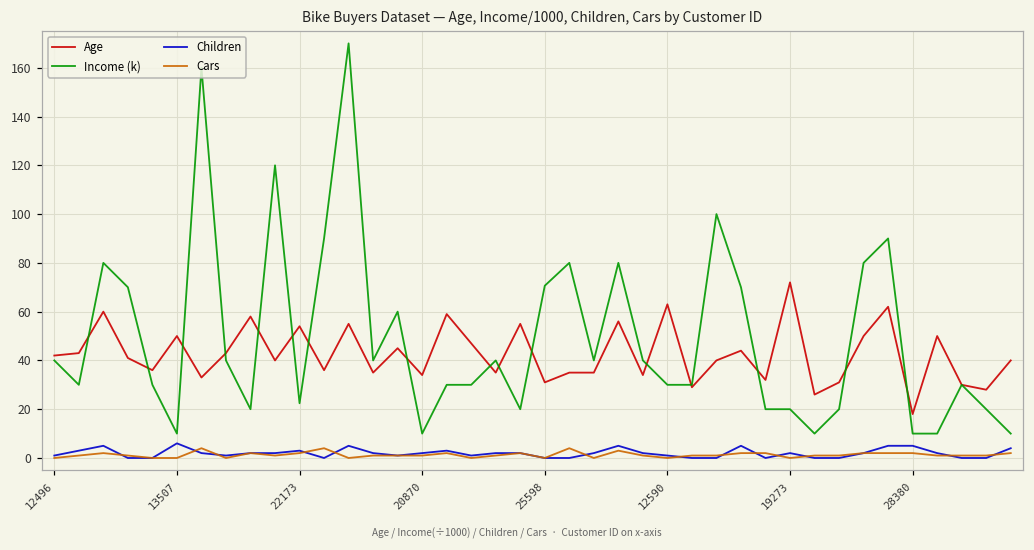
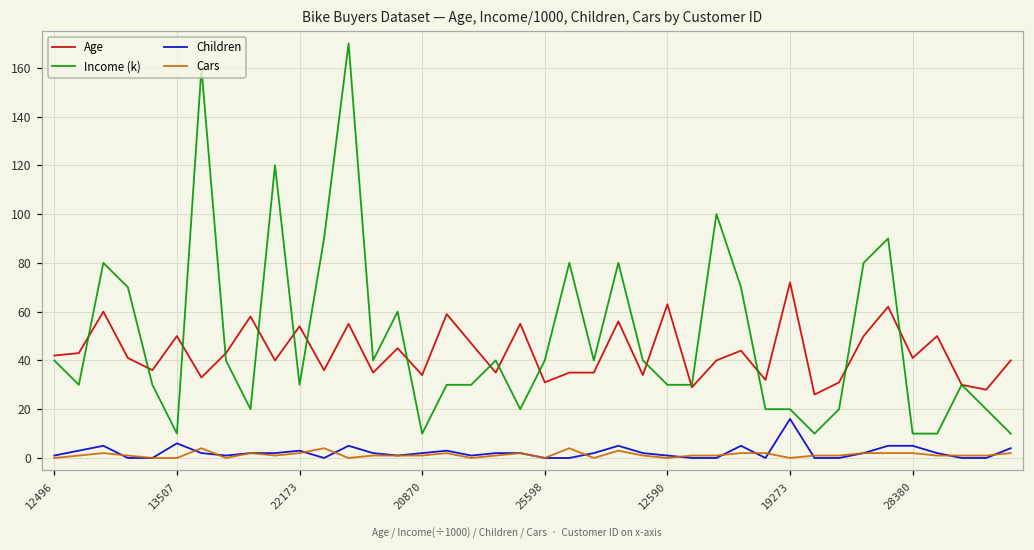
  {
    "Age": {
      "12496": 42,
      "13507": 50,
      "22173": 54,
      "20870": 34,
      "25598": 31,
      "12590": 63,
      "19273": 72,
-     "28380": 18
+     "28380": 41
    },
    "Income (k)": {
      "12496": 40,
      "13507": 10,
-     "22173": 22,
+     "22173": 30,
      "20870": 10,
-     "25598": 71,
+     "25598": 40,
      "12590": 30,
      "19273": 20,
      "28380": 10
    },
    "Children": {
      "13507": 6,
-     "19273": 2,
+     "19273": 16,
      "28380": 5
    },
    "Cars": {
      "13507": 0,
      "19273": 0,
      "28380": 2
    }
  }
